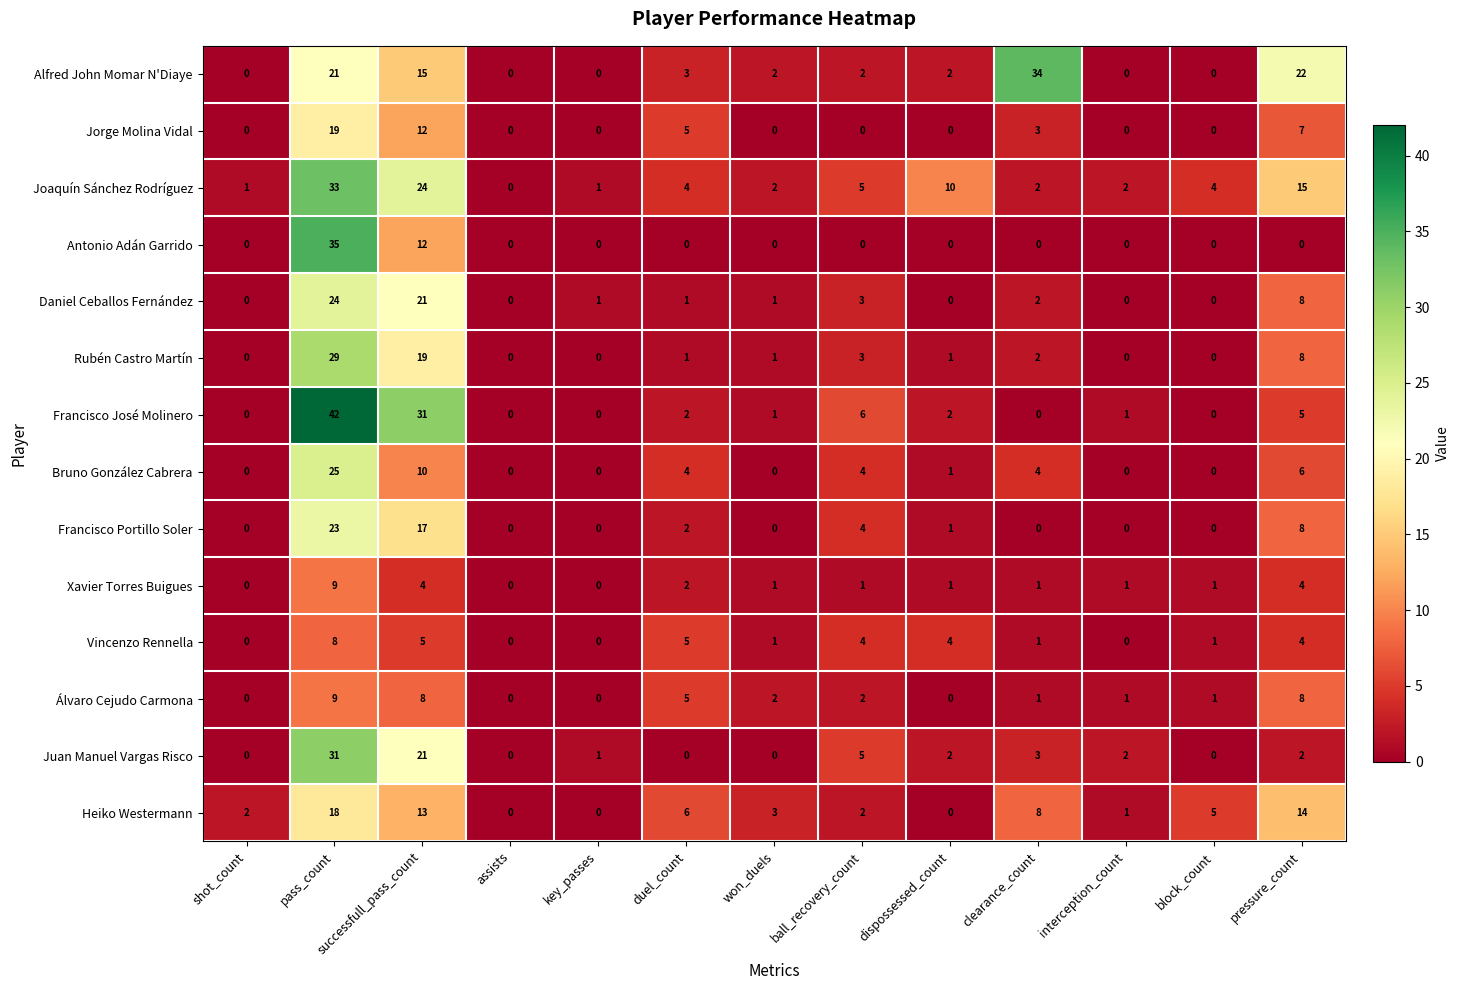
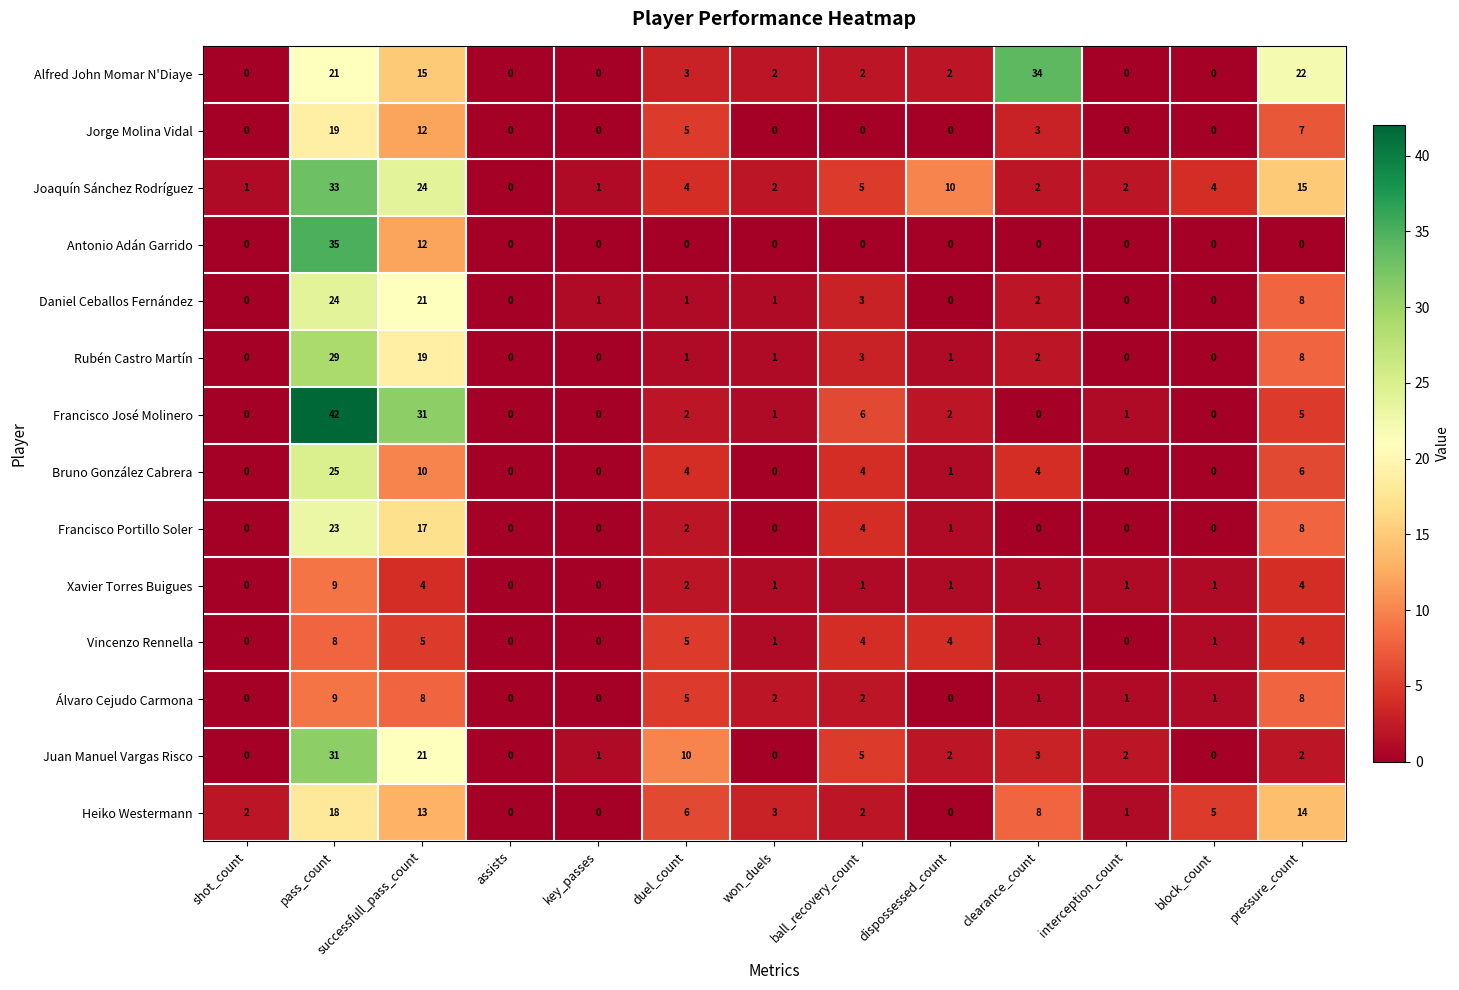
  {
    "Alfred John Momar N'Diaye": {
      "shot_count": 0,
      "pass_count": 21,
      "successfull_pass_count": 15,
      "assists": 0,
      "key_passes": 0,
      "duel_count": 3,
      "won_duels": 2,
      "ball_recovery_count": 2,
      "dispossessed_count": 2,
      "clearance_count": 34,
      "interception_count": 0,
      "block_count": 0,
      "pressure_count": 22
    },
    "Jorge Molina Vidal": {
      "shot_count": 0,
      "pass_count": 19,
      "successfull_pass_count": 12,
      "assists": 0,
      "key_passes": 0,
      "duel_count": 5,
      "won_duels": 0,
      "ball_recovery_count": 0,
      "dispossessed_count": 0,
      "clearance_count": 3,
      "interception_count": 0,
      "block_count": 0,
      "pressure_count": 7
    },
    "Joaquín Sánchez Rodríguez": {
      "shot_count": 1,
      "pass_count": 33,
      "successfull_pass_count": 24,
      "assists": 0,
      "key_passes": 1,
      "duel_count": 4,
      "won_duels": 2,
      "ball_recovery_count": 5,
      "dispossessed_count": 10,
      "clearance_count": 2,
      "interception_count": 2,
      "block_count": 4,
      "pressure_count": 15
    },
    "Antonio Adán Garrido": {
      "shot_count": 0,
      "pass_count": 35,
      "successfull_pass_count": 12,
      "assists": 0,
      "key_passes": 0,
      "duel_count": 0,
      "won_duels": 0,
      "ball_recovery_count": 0,
      "dispossessed_count": 0,
      "clearance_count": 0,
      "interception_count": 0,
      "block_count": 0,
      "pressure_count": 0
    },
    "Daniel Ceballos Fernández": {
      "shot_count": 0,
      "pass_count": 24,
      "successfull_pass_count": 21,
      "assists": 0,
      "key_passes": 1,
      "duel_count": 1,
      "won_duels": 1,
      "ball_recovery_count": 3,
      "dispossessed_count": 0,
      "clearance_count": 2,
      "interception_count": 0,
      "block_count": 0,
      "pressure_count": 8
    },
    "Rubén Castro Martín": {
      "shot_count": 0,
      "pass_count": 29,
      "successfull_pass_count": 19,
      "assists": 0,
      "key_passes": 0,
      "duel_count": 1,
      "won_duels": 1,
      "ball_recovery_count": 3,
      "dispossessed_count": 1,
      "clearance_count": 2,
      "interception_count": 0,
      "block_count": 0,
      "pressure_count": 8
    },
    "Francisco José Molinero": {
      "shot_count": 0,
      "pass_count": 42,
      "successfull_pass_count": 31,
      "assists": 0,
      "key_passes": 0,
      "duel_count": 2,
      "won_duels": 1,
      "ball_recovery_count": 6,
      "dispossessed_count": 2,
      "clearance_count": 0,
      "interception_count": 1,
      "block_count": 0,
      "pressure_count": 5
    },
    "Bruno González Cabrera": {
      "shot_count": 0,
      "pass_count": 25,
      "successfull_pass_count": 10,
      "assists": 0,
      "key_passes": 0,
      "duel_count": 4,
      "won_duels": 0,
      "ball_recovery_count": 4,
      "dispossessed_count": 1,
      "clearance_count": 4,
      "interception_count": 0,
      "block_count": 0,
      "pressure_count": 6
    },
    "Francisco Portillo Soler": {
      "shot_count": 0,
      "pass_count": 23,
      "successfull_pass_count": 17,
      "assists": 0,
      "key_passes": 0,
      "duel_count": 2,
      "won_duels": 0,
      "ball_recovery_count": 4,
      "dispossessed_count": 1,
      "clearance_count": 0,
      "interception_count": 0,
      "block_count": 0,
      "pressure_count": 8
    },
    "Xavier Torres Buigues": {
      "shot_count": 0,
      "pass_count": 9,
      "successfull_pass_count": 4,
      "assists": 0,
      "key_passes": 0,
      "duel_count": 2,
      "won_duels": 1,
      "ball_recovery_count": 1,
      "dispossessed_count": 1,
      "clearance_count": 1,
      "interception_count": 1,
      "block_count": 1,
      "pressure_count": 4
    },
    "Vincenzo Rennella": {
      "shot_count": 0,
      "pass_count": 8,
      "successfull_pass_count": 5,
      "assists": 0,
      "key_passes": 0,
      "duel_count": 5,
      "won_duels": 1,
      "ball_recovery_count": 4,
      "dispossessed_count": 4,
      "clearance_count": 1,
      "interception_count": 0,
      "block_count": 1,
      "pressure_count": 4
    },
    "Álvaro Cejudo Carmona": {
      "shot_count": 0,
      "pass_count": 9,
      "successfull_pass_count": 8,
      "assists": 0,
      "key_passes": 0,
      "duel_count": 5,
      "won_duels": 2,
      "ball_recovery_count": 2,
      "dispossessed_count": 0,
      "clearance_count": 1,
      "interception_count": 1,
      "block_count": 1,
      "pressure_count": 8
    },
    "Juan Manuel Vargas Risco": {
      "shot_count": 0,
      "pass_count": 31,
      "successfull_pass_count": 21,
      "assists": 0,
      "key_passes": 1,
-     "duel_count": 0,
+     "duel_count": 10,
      "won_duels": 0,
      "ball_recovery_count": 5,
      "dispossessed_count": 2,
      "clearance_count": 3,
      "interception_count": 2,
      "block_count": 0,
      "pressure_count": 2
    },
    "Heiko Westermann": {
      "shot_count": 2,
      "pass_count": 18,
      "successfull_pass_count": 13,
      "assists": 0,
      "key_passes": 0,
      "duel_count": 6,
      "won_duels": 3,
      "ball_recovery_count": 2,
      "dispossessed_count": 0,
      "clearance_count": 8,
      "interception_count": 1,
      "block_count": 5,
      "pressure_count": 14
    }
  }
